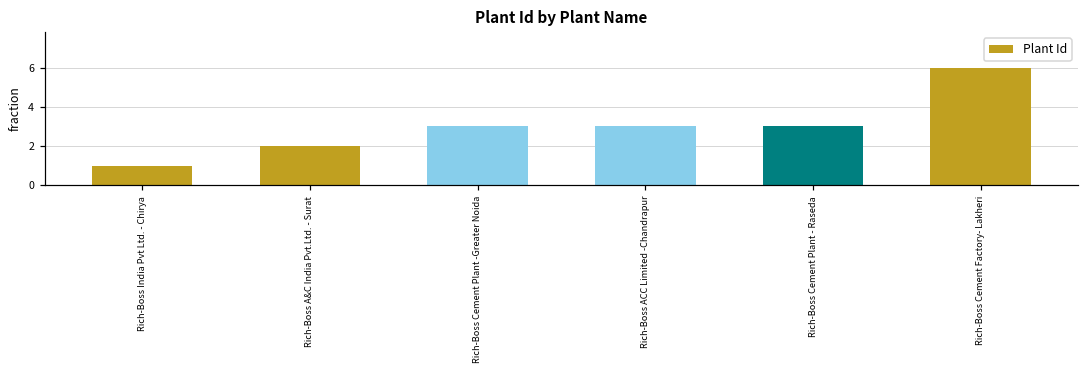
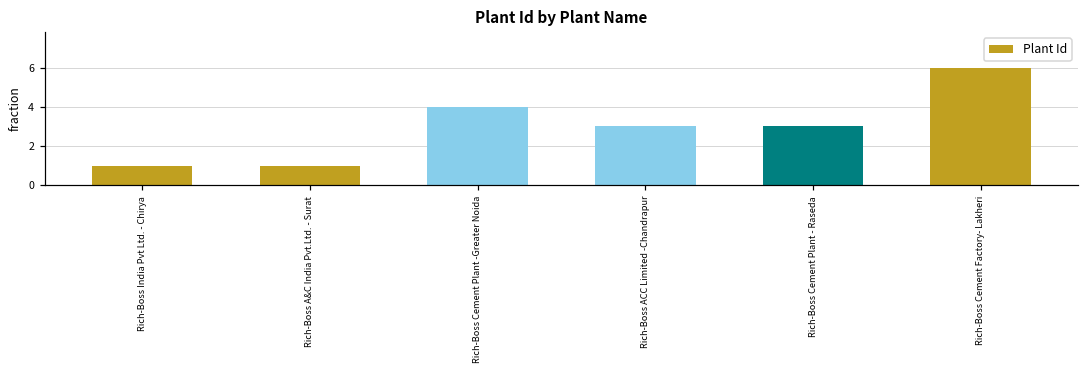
  {
    "Rich-Boss India Pvt Ltd. - Chirya": 1,
-   "Rich-Boss A&C India Pvt.Ltd. - Surat": 2,
-   "Rich-Boss Cement Plant -Greater Noida": 3,
+   "Rich-Boss A&C India Pvt.Ltd. - Surat": 1,
+   "Rich-Boss Cement Plant -Greater Noida": 4,
    "Rich-Boss ACC Limited -Chandrapur": 3,
    "Rich-Boss Cement Plant - Raseda": 3,
    "Rich-Boss Cement Factory- Lakheri": 6
  }
